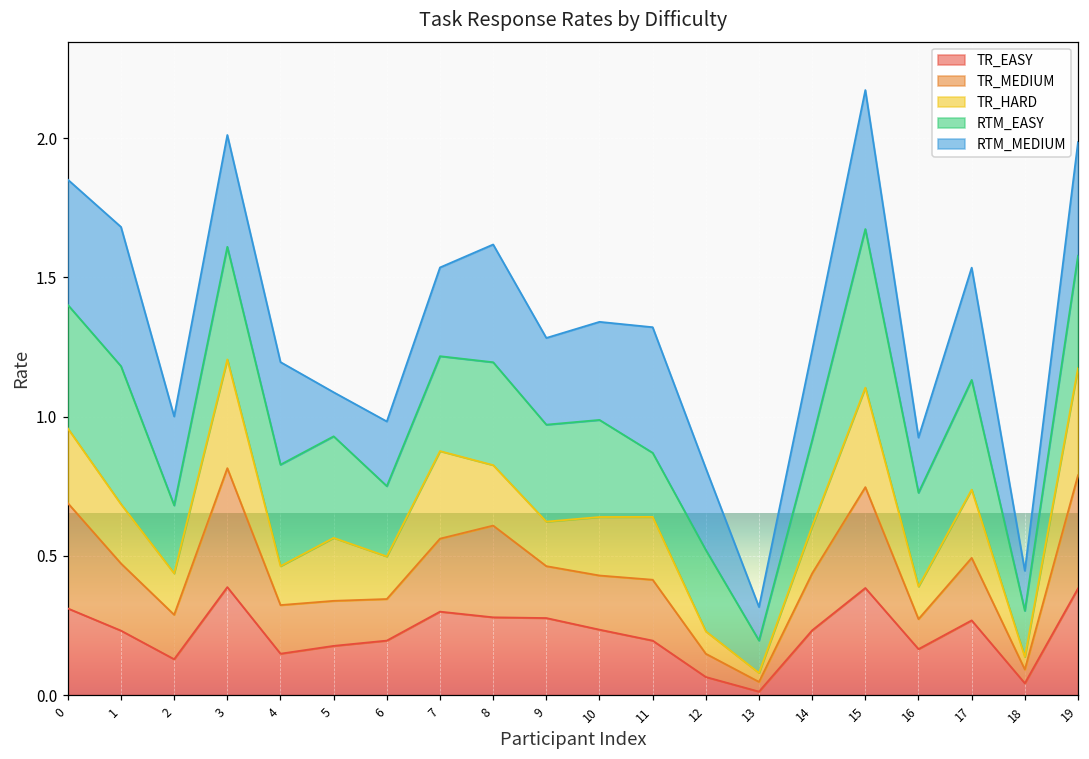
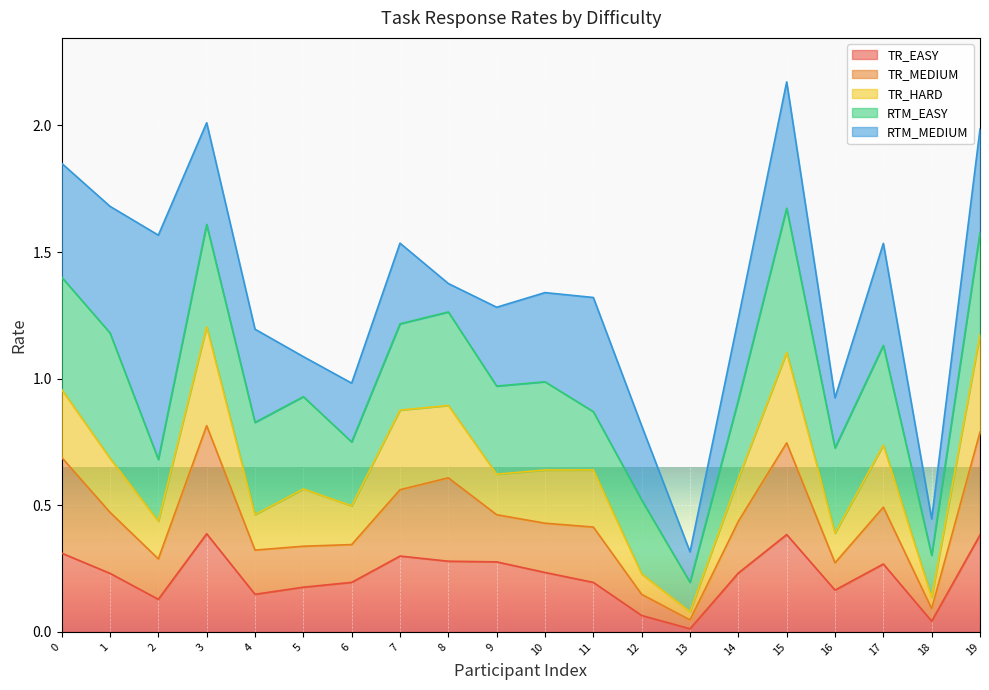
  {
    "TR_HARD": {
      "0": 0.27,
      "1": 0.21,
      "2": 0.15,
      "3": 0.39,
      "4": 0.14,
      "5": 0.23,
      "6": 0.15,
      "7": 0.31,
-     "8": 0.22,
+     "8": 0.29,
      "9": 0.16,
      "10": 0.21,
      "11": 0.23,
      "12": 0.08,
      "13": 0.03,
      "14": 0.17,
      "15": 0.36,
      "16": 0.12,
      "17": 0.25,
      "18": 0.05,
      "19": 0.38
    },
    "RTM_EASY": {
      "0": 0.44,
      "1": 0.50,
      "2": 0.24,
      "3": 0.40,
      "4": 0.36,
      "5": 0.36,
      "6": 0.25,
      "7": 0.34,
      "8": 0.37,
      "9": 0.35,
      "10": 0.35,
      "11": 0.23,
      "12": 0.29,
      "13": 0.12,
      "14": 0.31,
      "15": 0.57,
      "16": 0.34,
      "17": 0.39,
      "18": 0.17,
      "19": 0.40
    },
    "RTM_MEDIUM": {
      "0": 0.45,
      "1": 0.50,
-     "2": 0.32,
+     "2": 0.89,
      "3": 0.40,
      "4": 0.37,
      "5": 0.16,
      "6": 0.23,
      "7": 0.32,
-     "8": 0.42,
+     "8": 0.11,
      "9": 0.31,
      "10": 0.35,
      "11": 0.45,
      "12": 0.29,
      "13": 0.12,
      "14": 0.32,
      "15": 0.50,
      "16": 0.20,
      "17": 0.40,
      "18": 0.14,
      "19": 0.41
    }
  }
